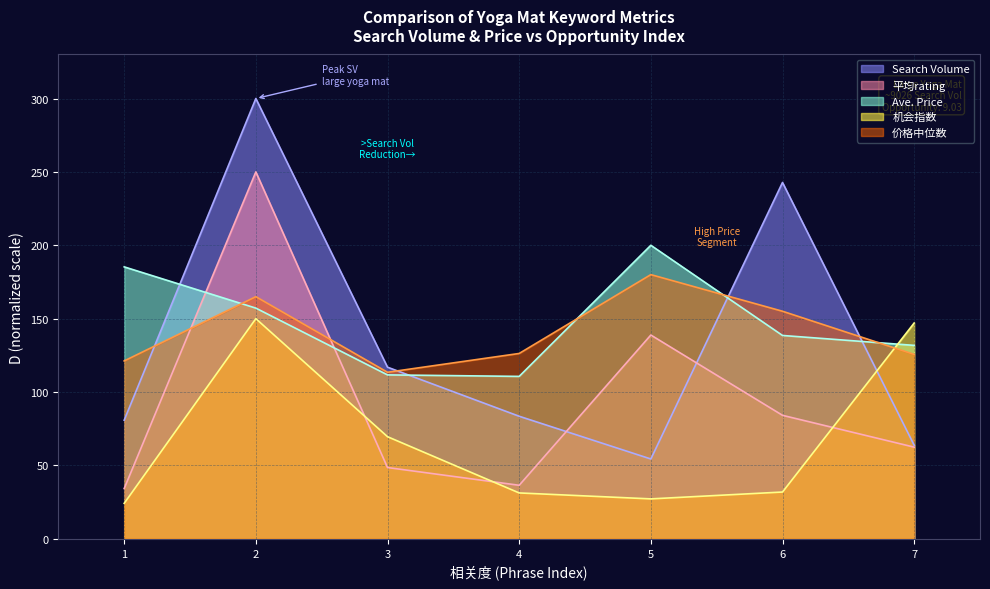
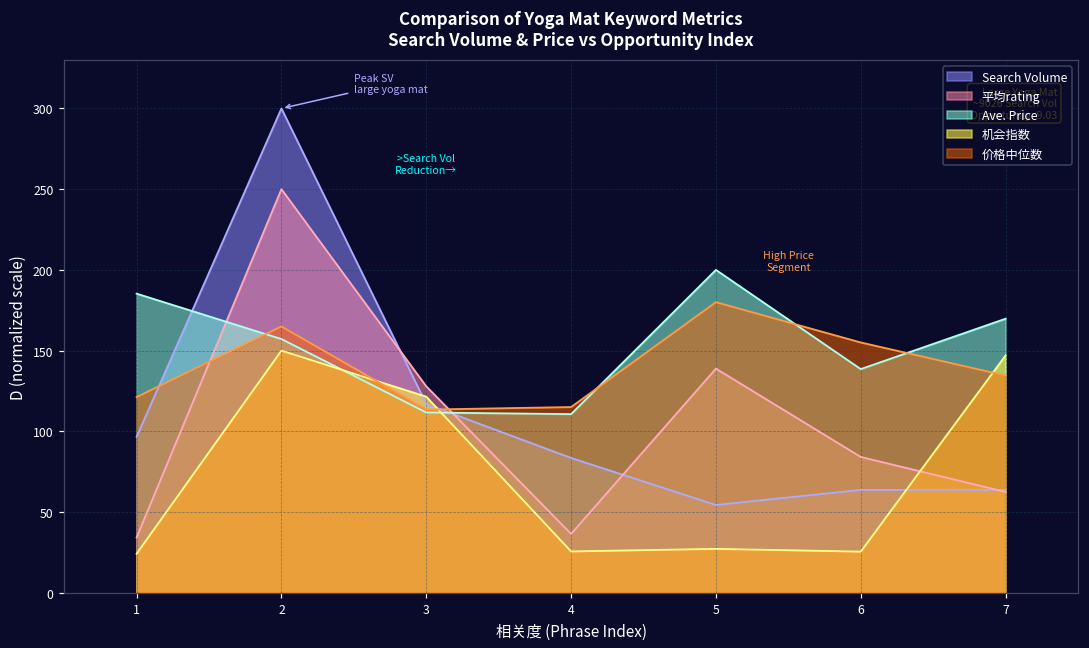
  {
    "Search Volume": {
-     "1": 81,
+     "1": 97,
      "2": 300,
      "3": 117,
      "4": 83,
      "5": 54,
-     "6": 243
+     "6": 64
    },
    "平均rating": {
      "1": 34,
      "2": 250,
-     "3": 49,
+     "3": 128,
      "4": 36,
      "5": 139,
      "6": 84
    },
    "Ave. Price": {
      "1": 185,
      "2": 157,
      "3": 112,
      "4": 111,
      "5": 200,
      "6": 139,
-     "7": 132
+     "7": 170
    },
    "机会指数": {
      "1": 24,
      "2": 150,
-     "3": 70,
-     "4": 31,
+     "3": 121,
+     "4": 26,
      "5": 27,
-     "6": 32,
+     "6": 25,
      "7": 147
    },
    "价格中位数": {
      "1": 121,
      "2": 165,
      "3": 113,
-     "4": 126,
+     "4": 115,
      "5": 180,
      "6": 155,
-     "7": 126
+     "7": 135
    }
  }
